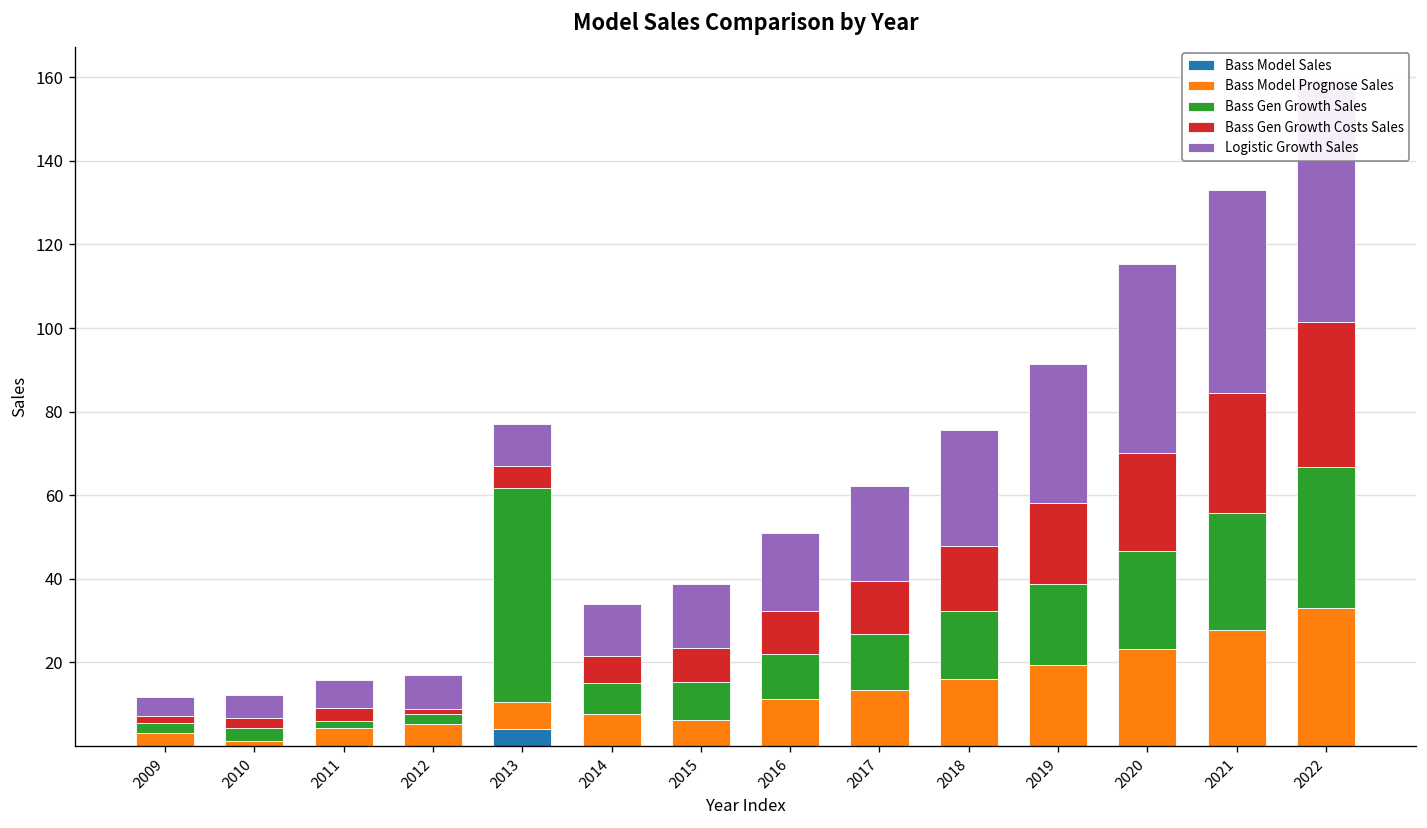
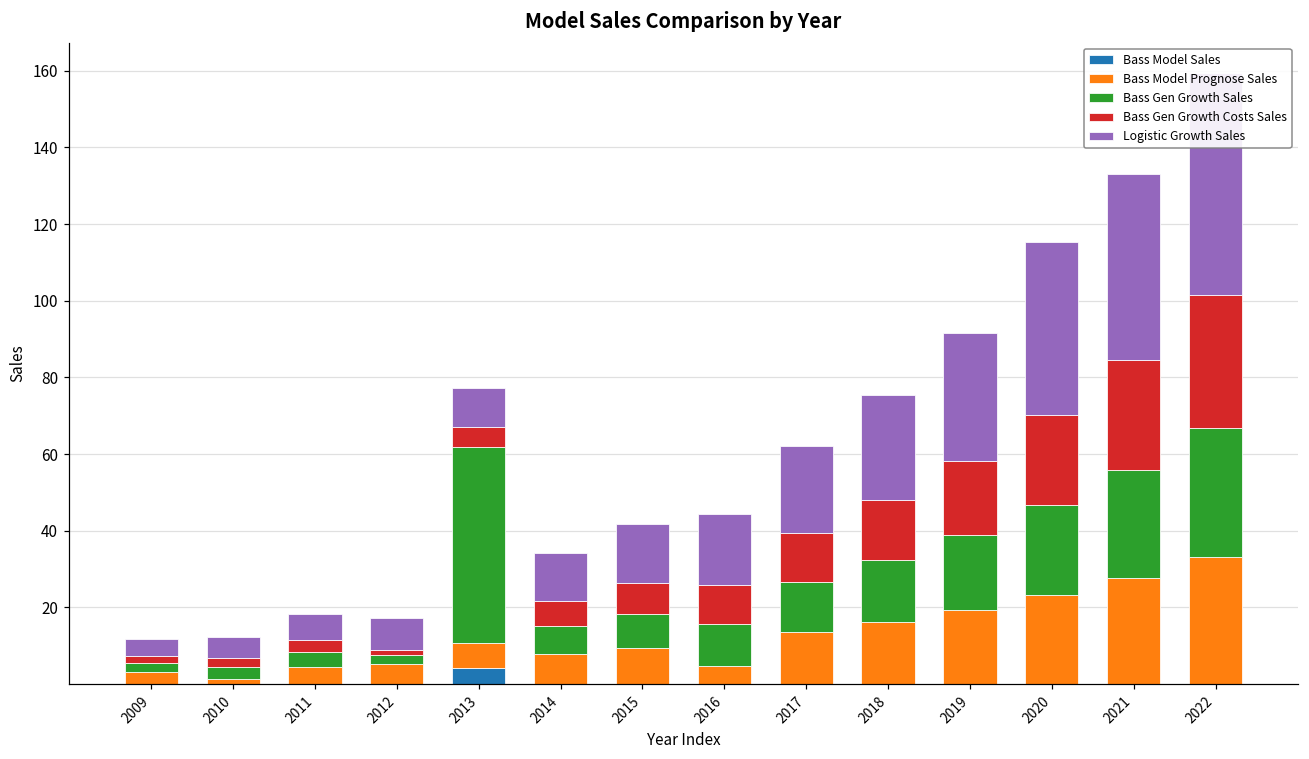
  {
    "Bass Model Sales": {
      "2009": 0,
      "2010": 0,
      "2011": 0,
      "2012": 0,
      "2013": 4
    },
    "Bass Model Prognose Sales": {
      "2009": 3,
      "2010": 1,
      "2011": 4,
      "2012": 5,
      "2013": 6,
      "2014": 8,
-     "2015": 6,
-     "2016": 11,
+     "2015": 9,
+     "2016": 5,
      "2017": 13,
      "2018": 16,
      "2019": 19,
      "2020": 23,
      "2021": 28,
      "2022": 33
    },
    "Bass Gen Growth Sales": {
      "2009": 2,
      "2010": 3,
-     "2011": 2,
+     "2011": 4,
      "2012": 2,
      "2013": 51,
      "2014": 7,
      "2015": 9,
      "2016": 11,
      "2017": 13,
      "2018": 16,
      "2019": 19,
      "2020": 23,
      "2021": 28,
      "2022": 34
    },
    "Bass Gen Growth Costs Sales": {
      "2009": 2,
      "2010": 2,
      "2011": 3,
      "2012": 1,
      "2013": 5,
      "2014": 7,
      "2015": 8,
      "2016": 10,
      "2017": 13,
      "2018": 16,
      "2019": 19,
      "2020": 24,
      "2021": 29,
      "2022": 35
    },
    "Logistic Growth Sales": {
      "2009": 4,
      "2010": 6,
      "2011": 7,
      "2012": 8,
      "2013": 10,
      "2014": 12,
      "2015": 15,
      "2016": 19,
      "2017": 23,
      "2018": 28,
      "2019": 33,
      "2020": 45,
      "2021": 49
    }
  }
